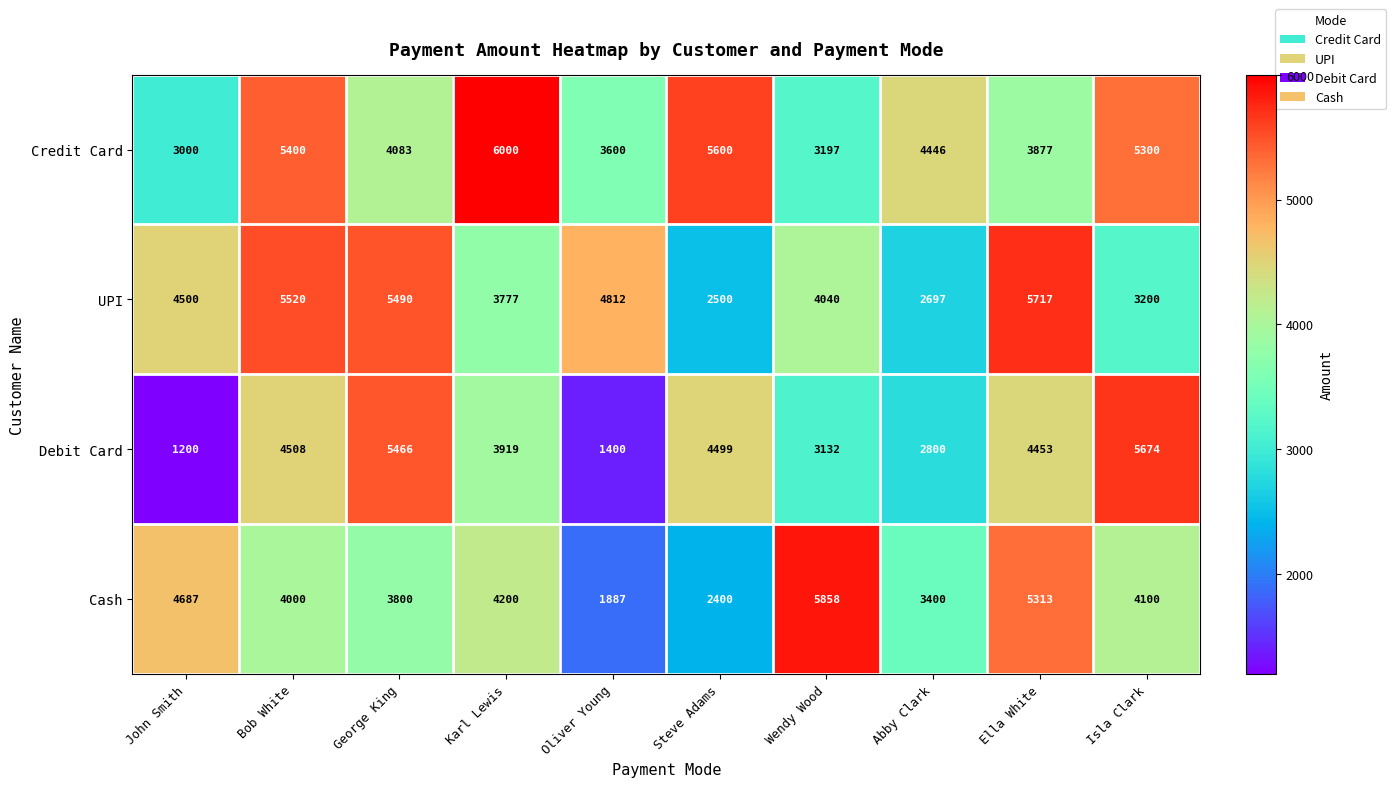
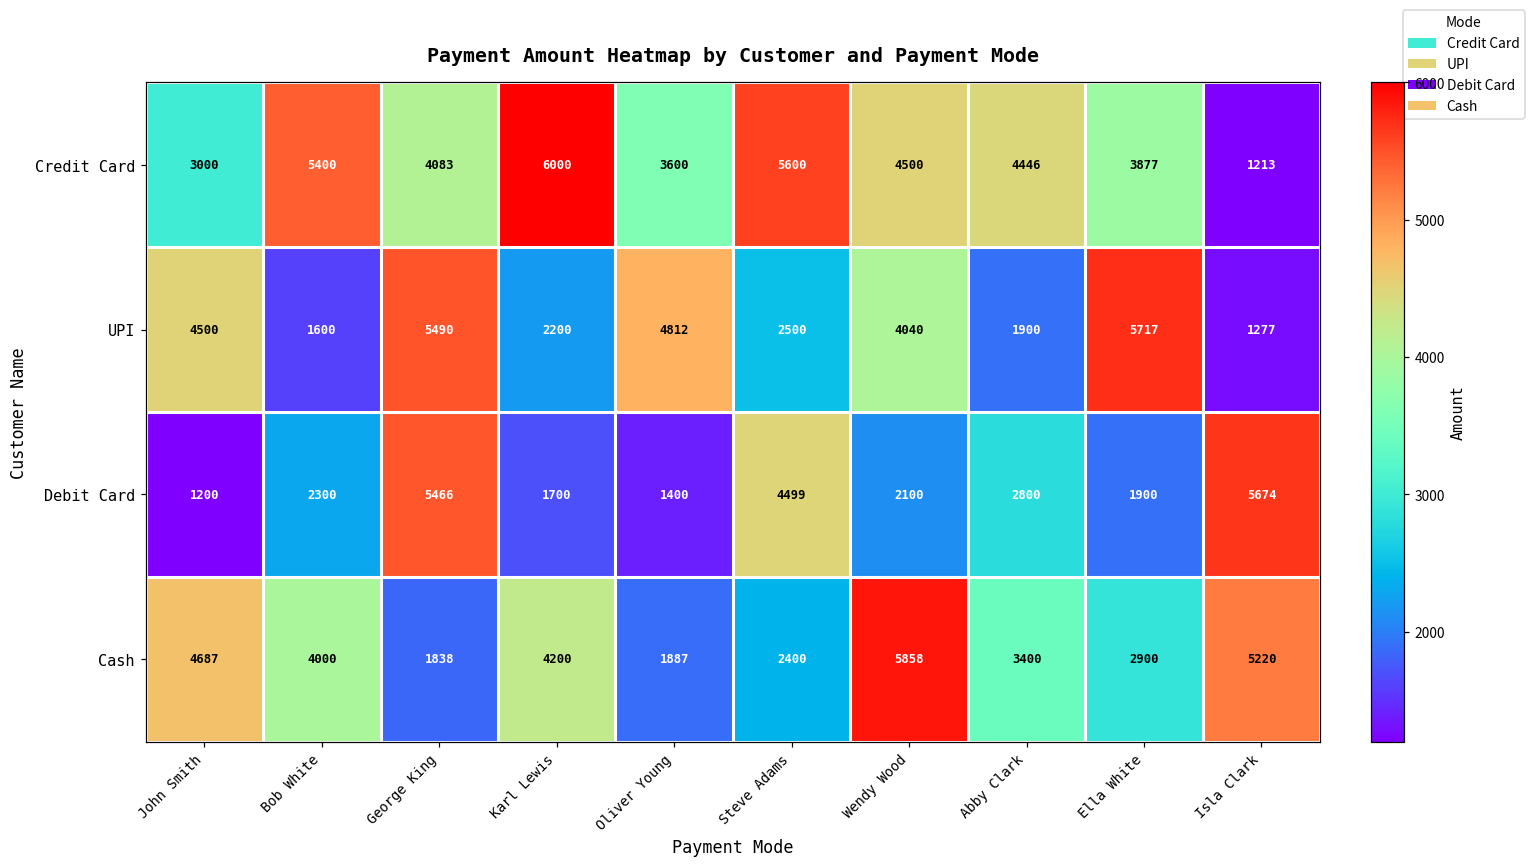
  {
    "Credit Card": {
      "John Smith": 3000,
      "Bob White": 5400,
      "George King": 4083,
      "Karl Lewis": 6000,
      "Oliver Young": 3600,
      "Steve Adams": 5600,
-     "Wendy Wood": 3197,
+     "Wendy Wood": 4500,
      "Abby Clark": 4446,
      "Ella White": 3877,
-     "Isla Clark": 5300
+     "Isla Clark": 1213
    },
    "UPI": {
      "John Smith": 4500,
-     "Bob White": 5520,
+     "Bob White": 1600,
      "George King": 5490,
-     "Karl Lewis": 3777,
+     "Karl Lewis": 2200,
      "Oliver Young": 4812,
      "Steve Adams": 2500,
      "Wendy Wood": 4040,
-     "Abby Clark": 2697,
+     "Abby Clark": 1900,
      "Ella White": 5717,
-     "Isla Clark": 3200
+     "Isla Clark": 1277
    },
    "Debit Card": {
      "John Smith": 1200,
-     "Bob White": 4508,
+     "Bob White": 2300,
      "George King": 5466,
-     "Karl Lewis": 3919,
+     "Karl Lewis": 1700,
      "Oliver Young": 1400,
      "Steve Adams": 4499,
-     "Wendy Wood": 3132,
+     "Wendy Wood": 2100,
      "Abby Clark": 2800,
-     "Ella White": 4453,
+     "Ella White": 1900,
      "Isla Clark": 5674
    },
    "Cash": {
      "John Smith": 4687,
      "Bob White": 4000,
-     "George King": 3800,
+     "George King": 1838,
      "Karl Lewis": 4200,
      "Oliver Young": 1887,
      "Steve Adams": 2400,
      "Wendy Wood": 5858,
      "Abby Clark": 3400,
-     "Ella White": 5313,
-     "Isla Clark": 4100
+     "Ella White": 2900,
+     "Isla Clark": 5220
    }
  }
